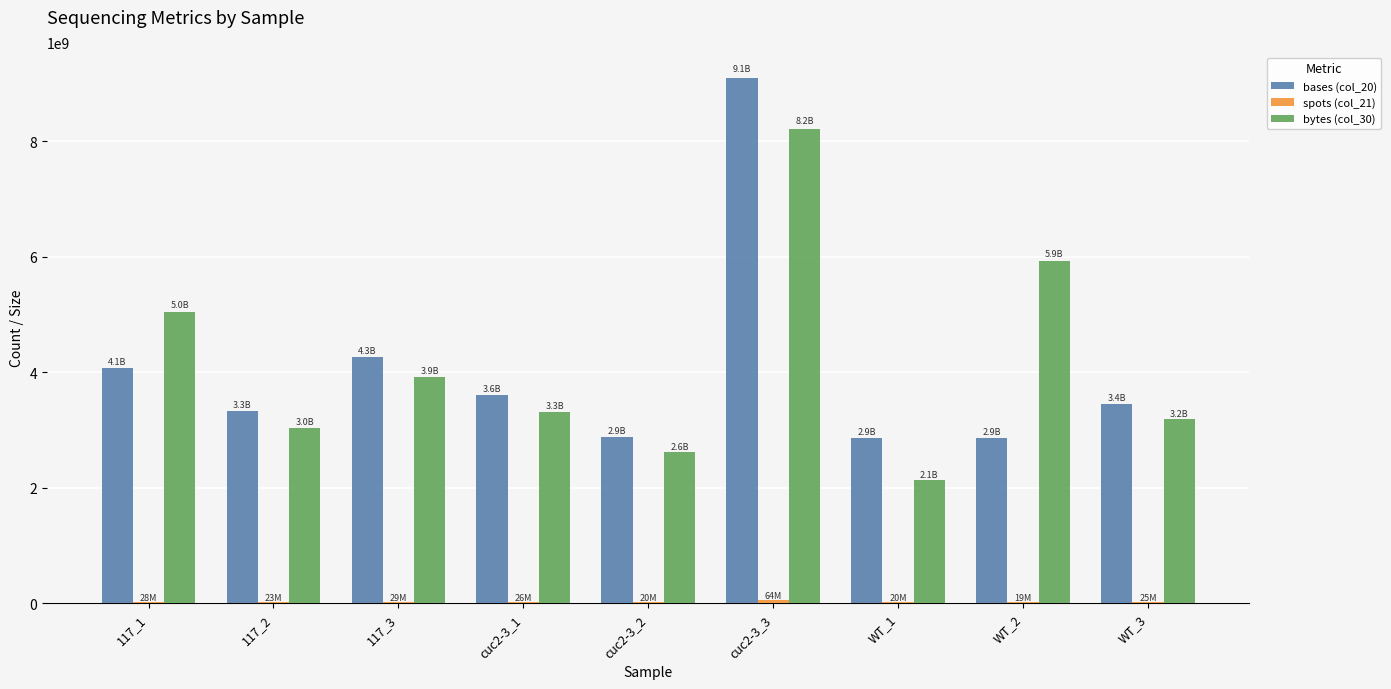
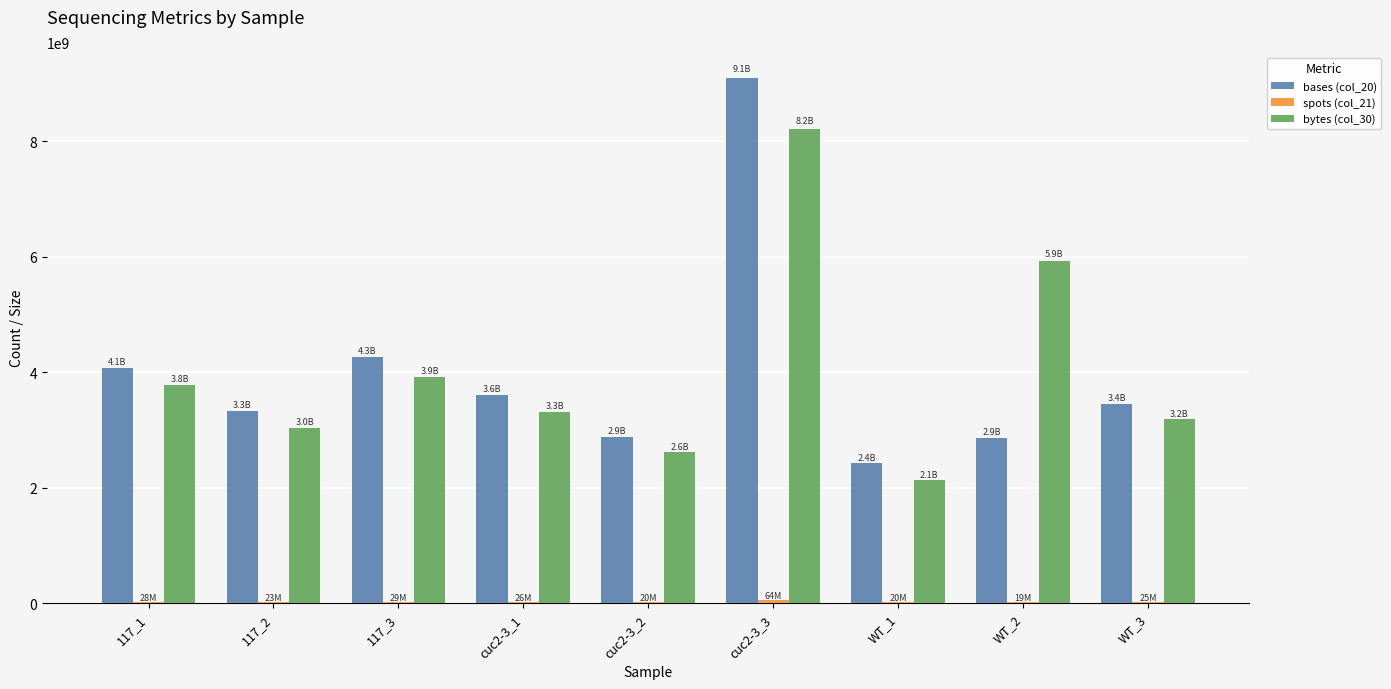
  {
    "bases (col_20)": {
      "117_1": "4.1B",
      "117_2": "3.3B",
      "117_3": "4.3B",
      "cuc2-3_1": "3.6B",
      "cuc2-3_2": "2.9B",
      "cuc2-3_3": "9.1B",
-     "WT_1": "2.9B",
+     "WT_1": "2.4B",
      "WT_2": "2.9B",
      "WT_3": "3.4B"
    },
    "spots (col_21)": {
      "117_1": "28M",
      "117_2": "23M",
      "117_3": "29M",
      "cuc2-3_1": "26M",
      "cuc2-3_2": "20M",
      "cuc2-3_3": "64M",
      "WT_1": "20M",
      "WT_2": "19M",
      "WT_3": "25M"
    },
    "bytes (col_30)": {
-     "117_1": "5.0B",
+     "117_1": "3.8B",
      "117_2": "3.0B",
      "117_3": "3.9B",
      "cuc2-3_1": "3.3B",
      "cuc2-3_2": "2.6B",
      "cuc2-3_3": "8.2B",
      "WT_1": "2.1B",
      "WT_2": "5.9B",
      "WT_3": "3.2B"
    }
  }
